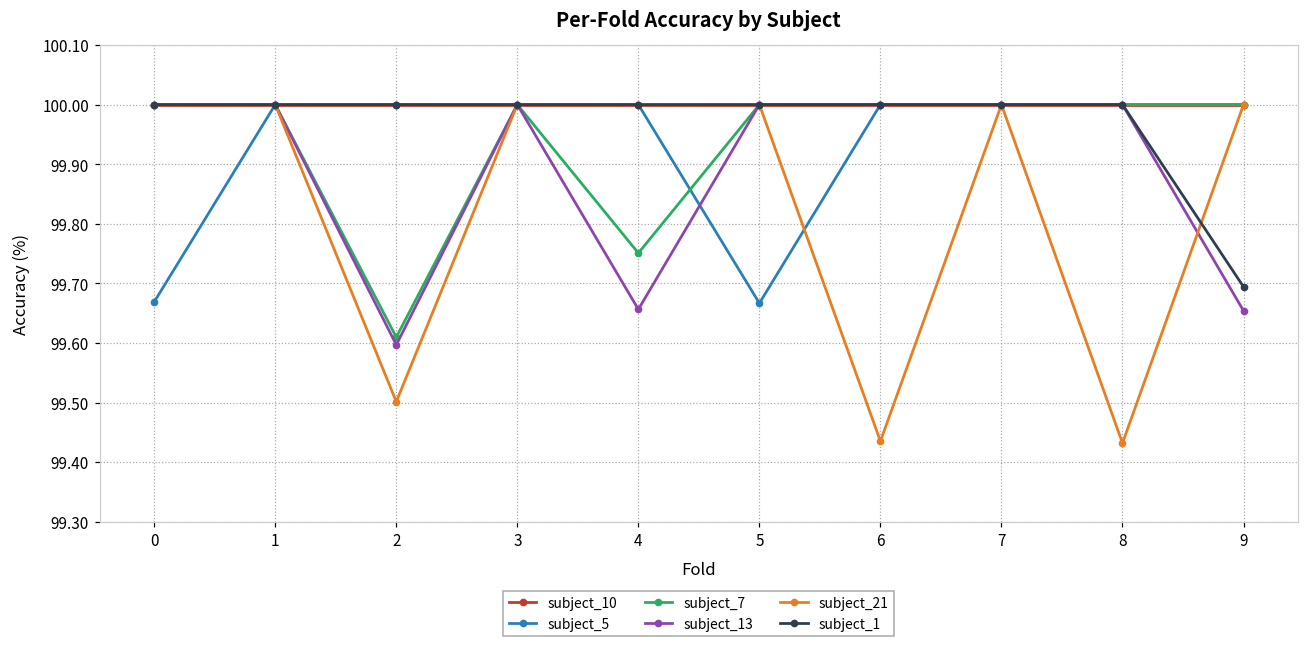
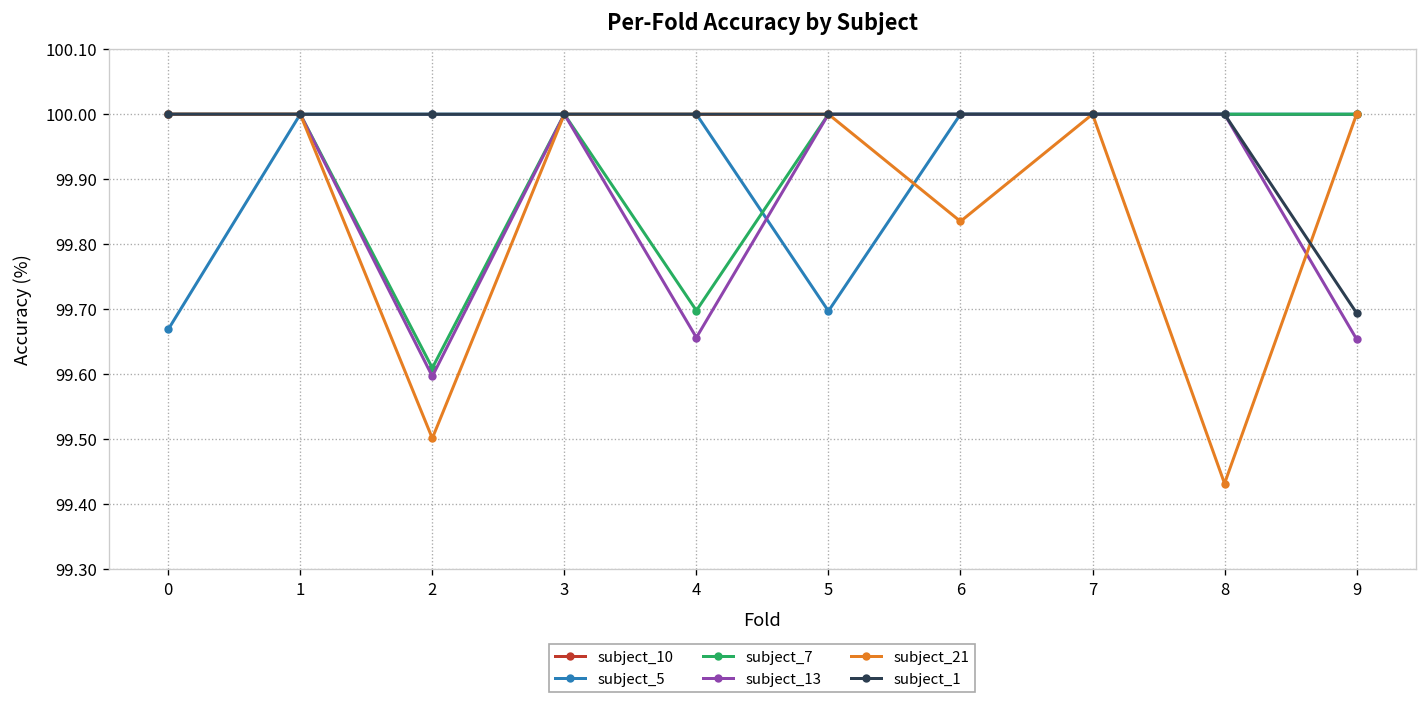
  {
    "subject_5": {
      "0": 99.67,
-     "5": 99.67
+     "5": 99.70
    },
    "subject_7": {
      "2": 99.61,
-     "4": 99.75
+     "4": 99.70
    },
    "subject_13": {
      "2": 99.60,
      "4": 99.66,
      "9": 99.65
    },
    "subject_21": {
      "2": 99.50,
-     "6": 99.44,
+     "6": 99.84,
      "8": 99.43
    },
    "subject_1": {
      "9": 99.69
    }
  }
